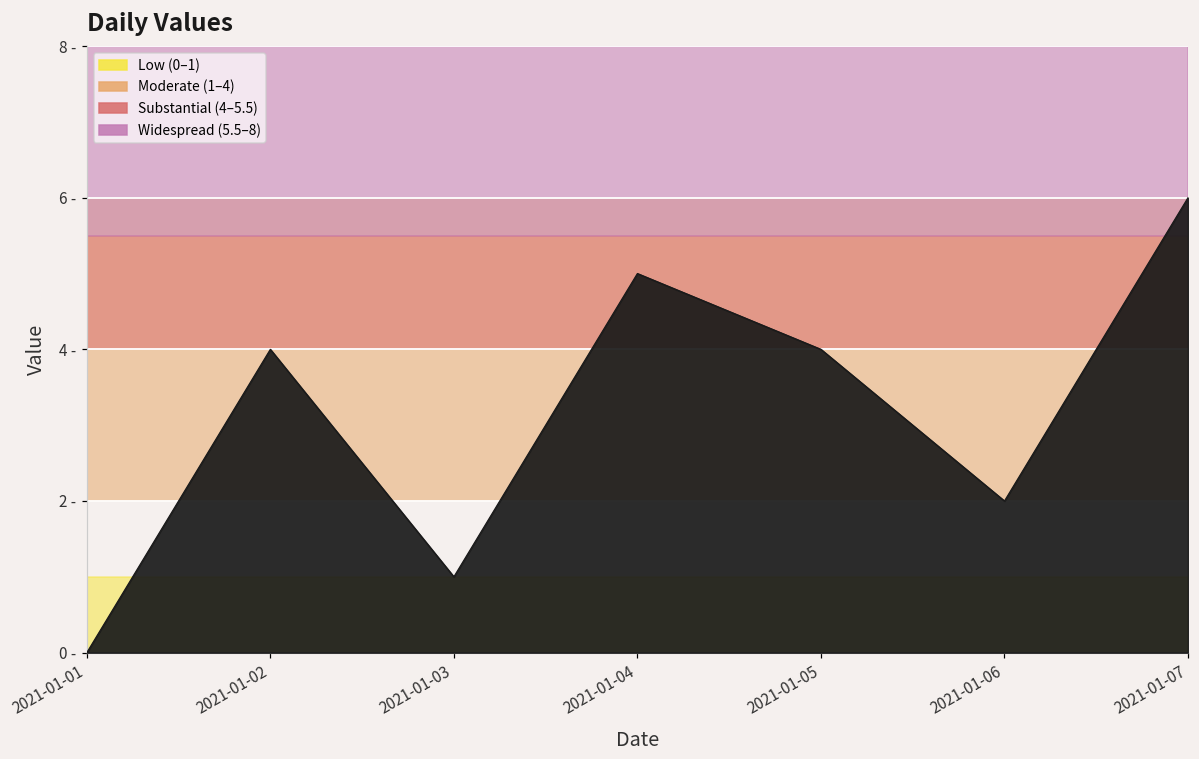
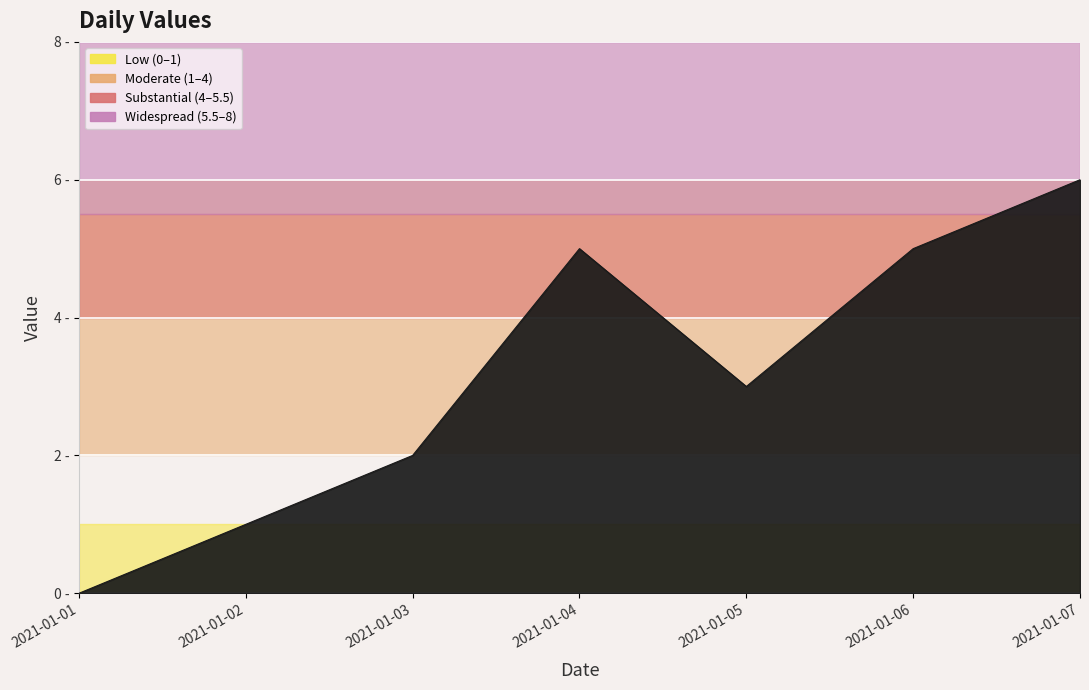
  {
    "2021-01-01": "0 -",
-   "2021-01-02": "4 -",
-   "2021-01-03": "1 -",
+   "2021-01-02": "1 -",
+   "2021-01-03": "2 -",
    "2021-01-04": "5 -",
-   "2021-01-05": "4 -",
-   "2021-01-06": "2 -",
+   "2021-01-05": "3 -",
+   "2021-01-06": "5 -",
    "2021-01-07": "6 -"
  }
